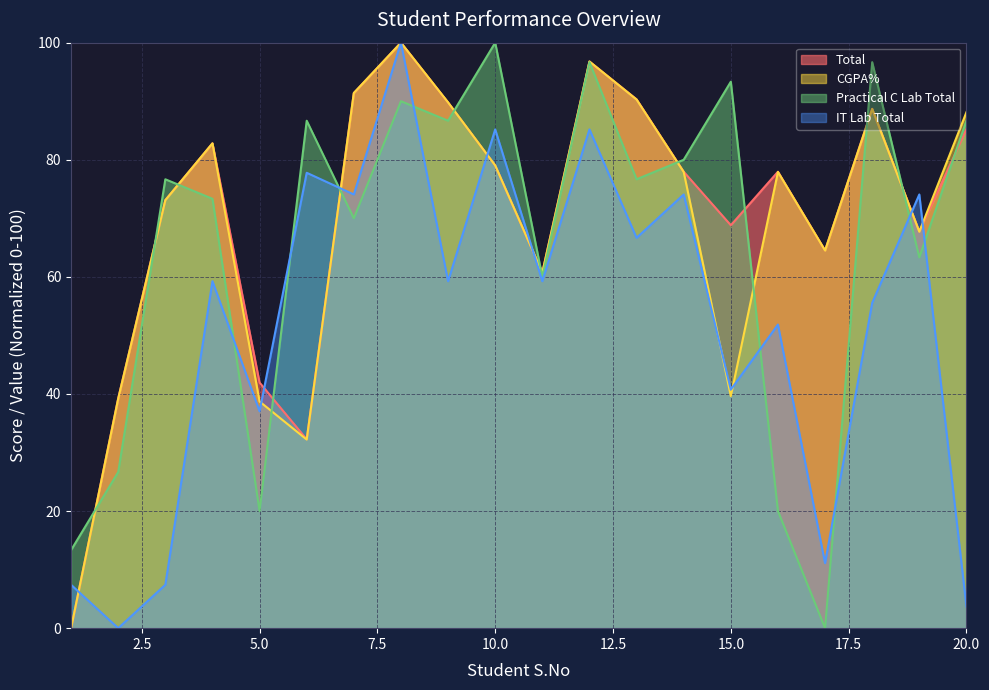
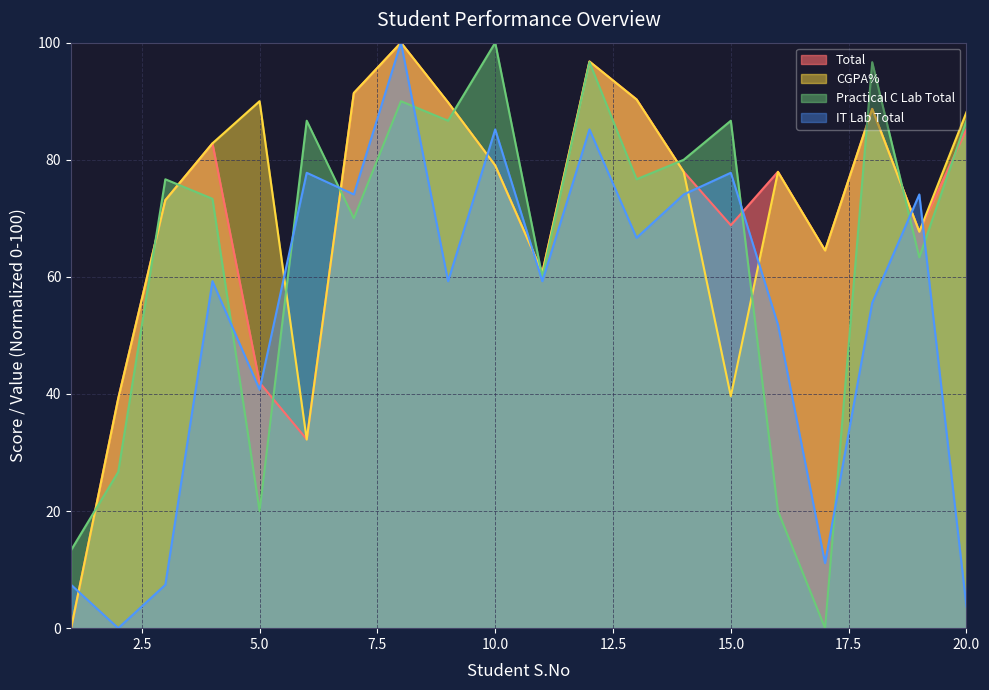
  {
    "Total": {
      "5.0": 42,
      "15.0": 69,
      "20.0": 85
    },
    "CGPA%": {
-     "5.0": 39,
+     "5.0": 90,
      "15.0": 40,
      "20.0": 88
    },
    "Practical C Lab Total": {
      "5.0": 20,
      "10.0": 100,
-     "15.0": 93,
+     "15.0": 87,
      "20.0": 87
    },
    "IT Lab Total": {
-     "5.0": 37,
+     "5.0": 41,
      "10.0": 85,
-     "15.0": 41,
+     "15.0": 78,
      "20.0": 4
    }
  }
